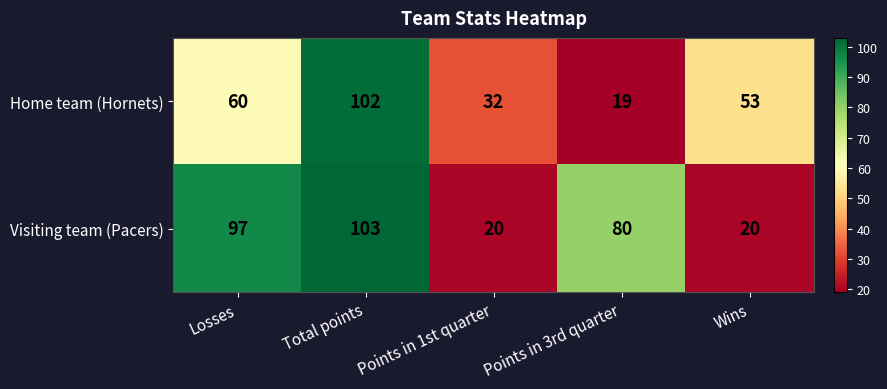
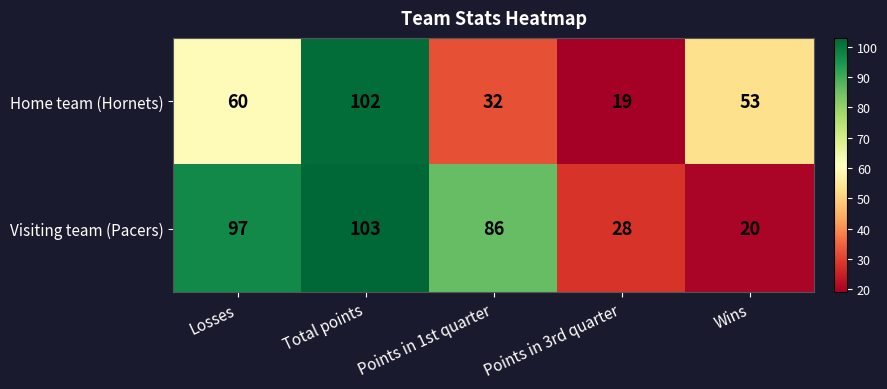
  {
    "Visiting team (Pacers)": {
-     "Points in 1st quarter": 20,
-     "Points in 3rd quarter": 80
+     "Points in 1st quarter": 86,
+     "Points in 3rd quarter": 28
    }
  }
